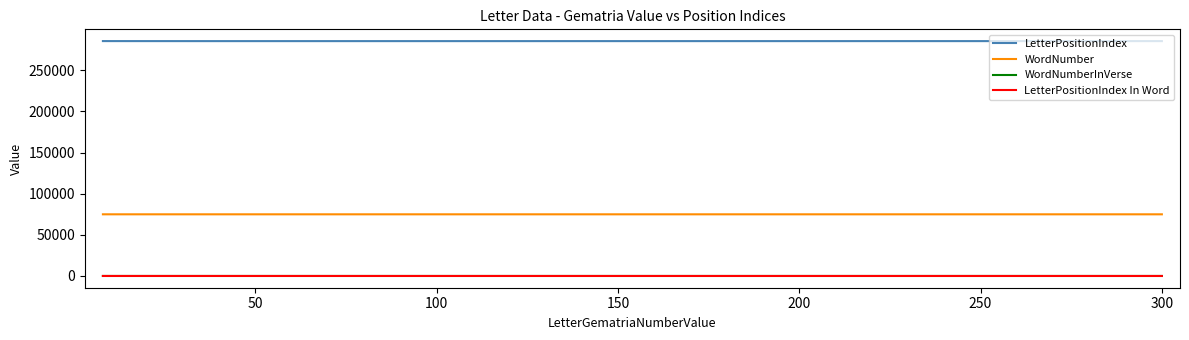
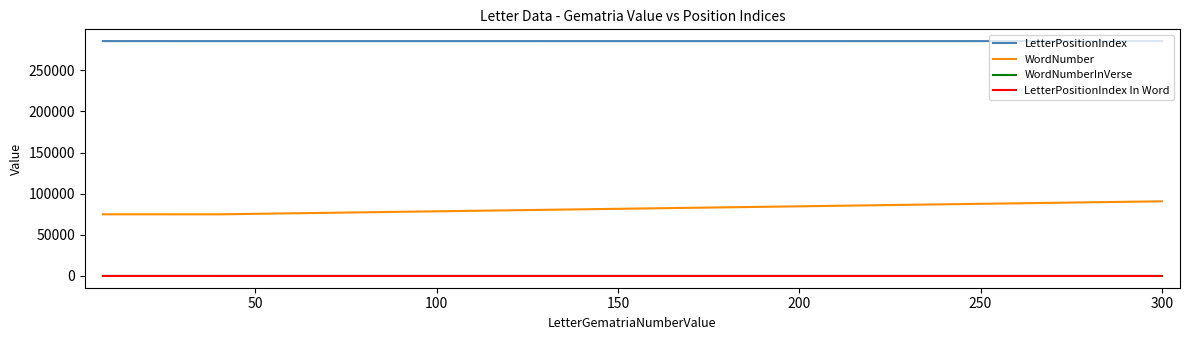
  {
    "WordNumber": {
-     "300": 70000
+     "300": 90000
    },
    "LetterPositionIndex In Word": {
      "300": 0
    }
  }
